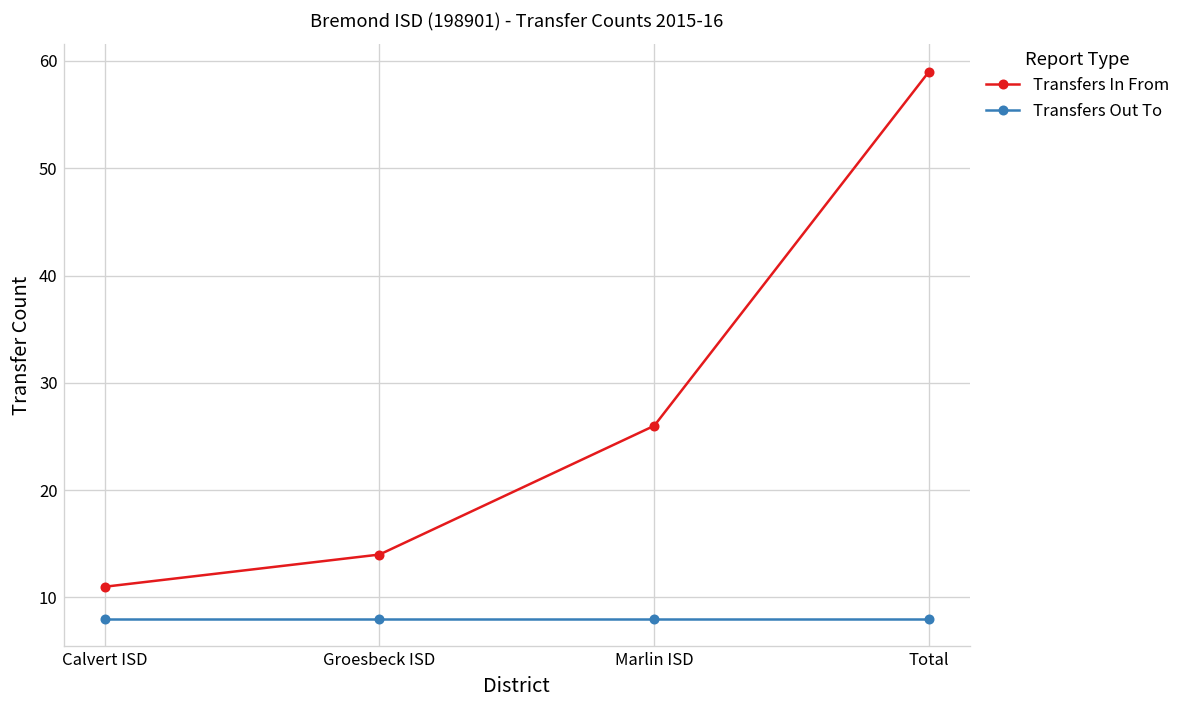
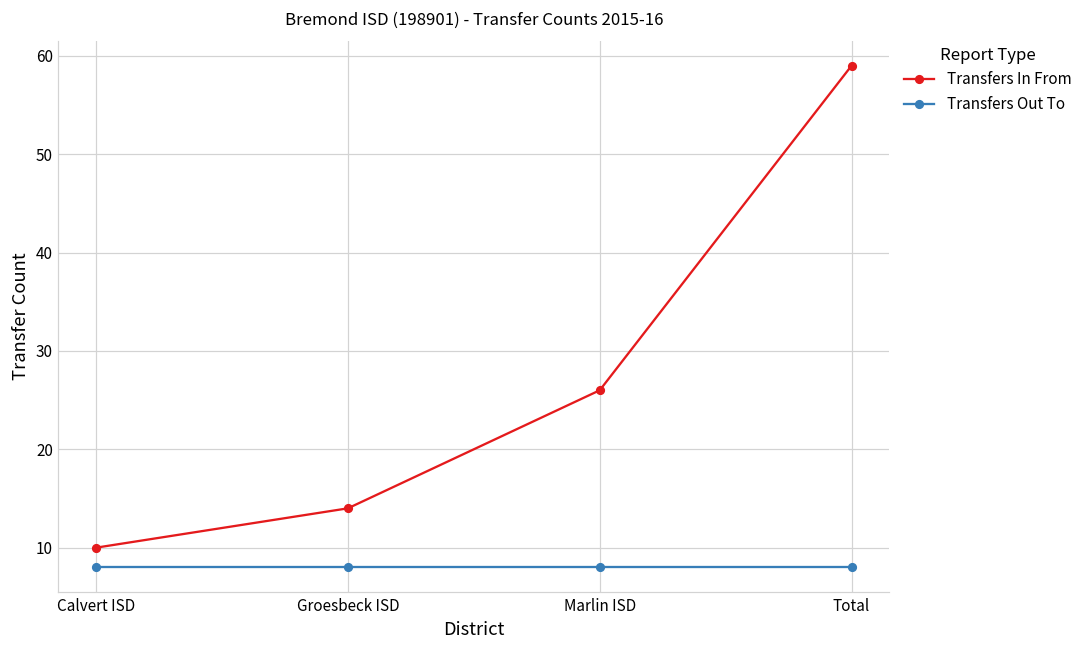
  {
    "Transfers In From": {
-     "Calvert ISD": 11,
+     "Calvert ISD": 10,
      "Groesbeck ISD": 14,
      "Marlin ISD": 26,
      "Total": 59
    },
    "Transfers Out To": {
      "Calvert ISD": 8,
      "Groesbeck ISD": 8,
      "Marlin ISD": 8,
      "Total": 8
    }
  }
